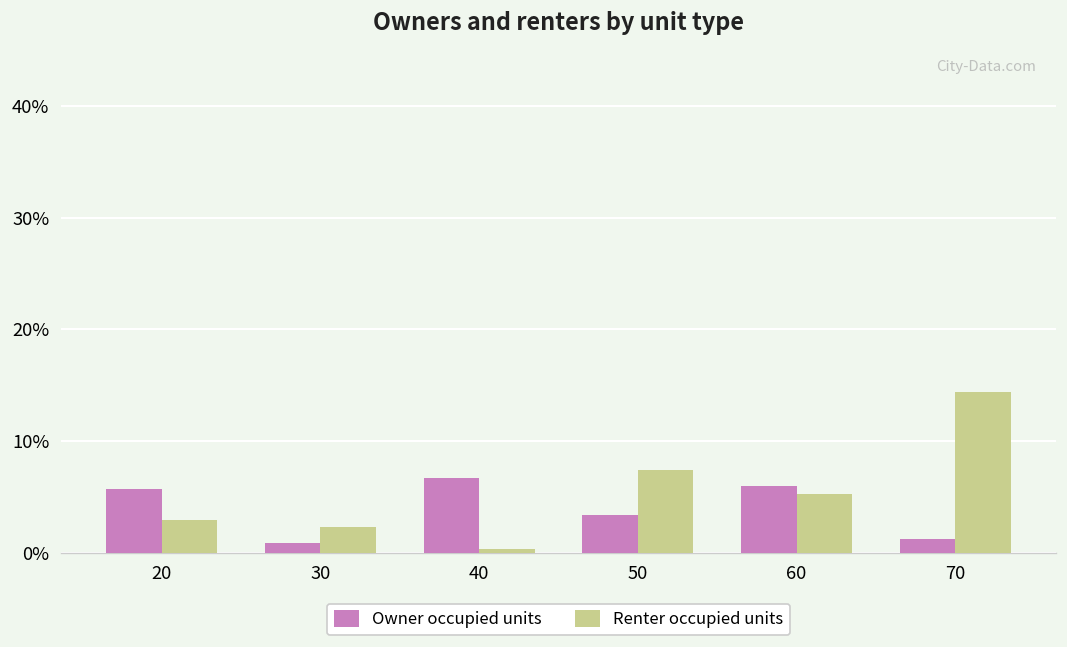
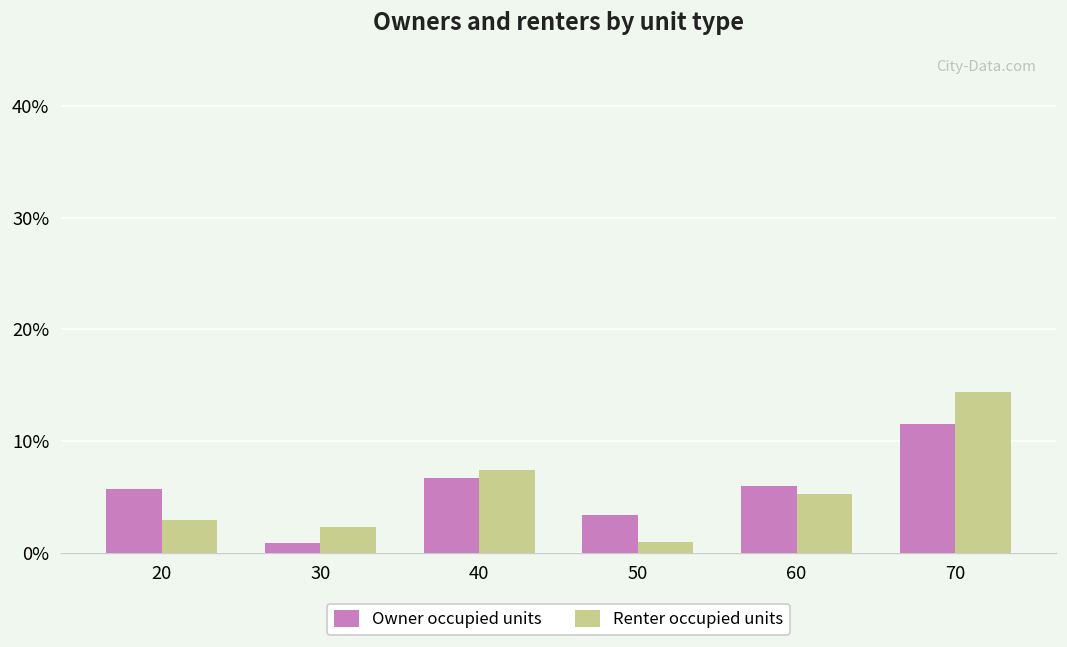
  {
    "Owner occupied units": {
      "20": "6%",
      "30": "1%",
      "40": "7%",
      "50": "3%",
      "60": "6%",
-     "70": "1%"
+     "70": "12%"
    },
    "Renter occupied units": {
      "20": "3%",
      "30": "2%",
-     "40": "0%",
-     "50": "7%",
+     "40": "7%",
+     "50": "1%",
      "60": "5%",
      "70": "14%"
    }
  }
